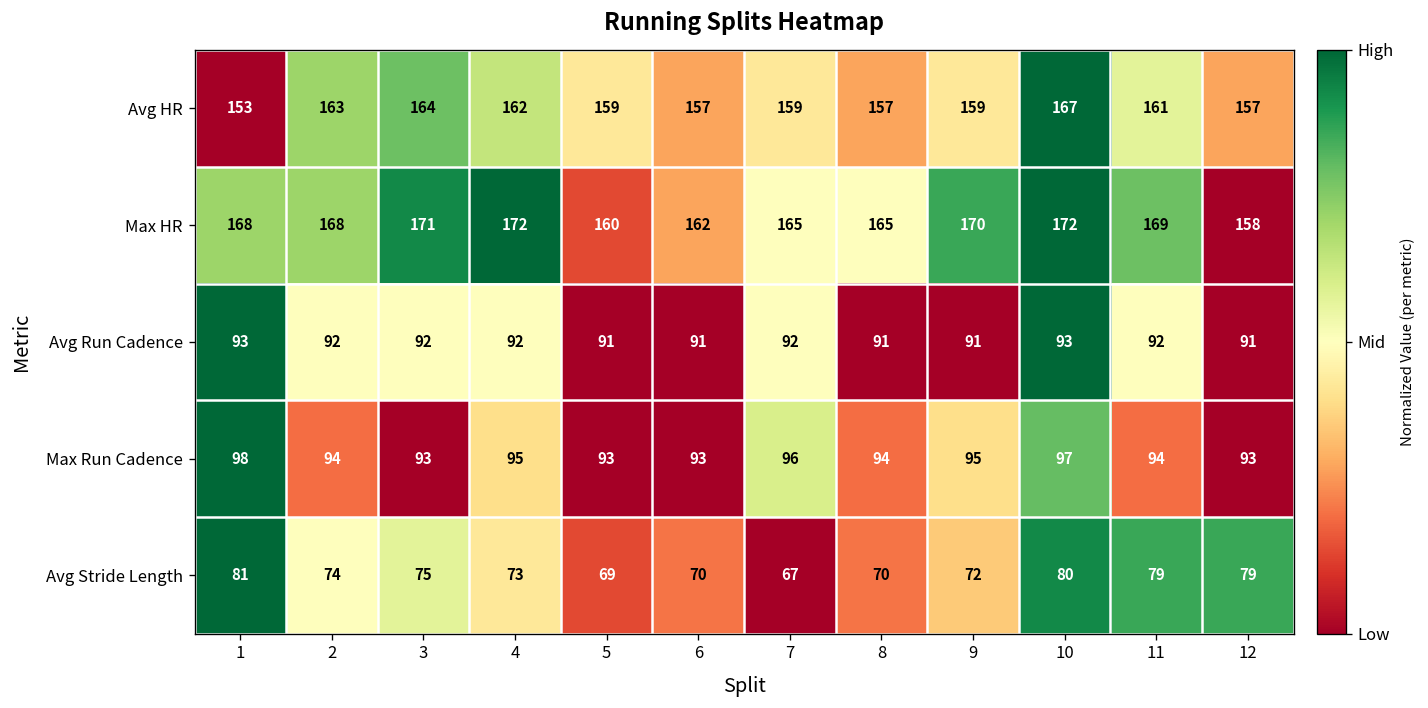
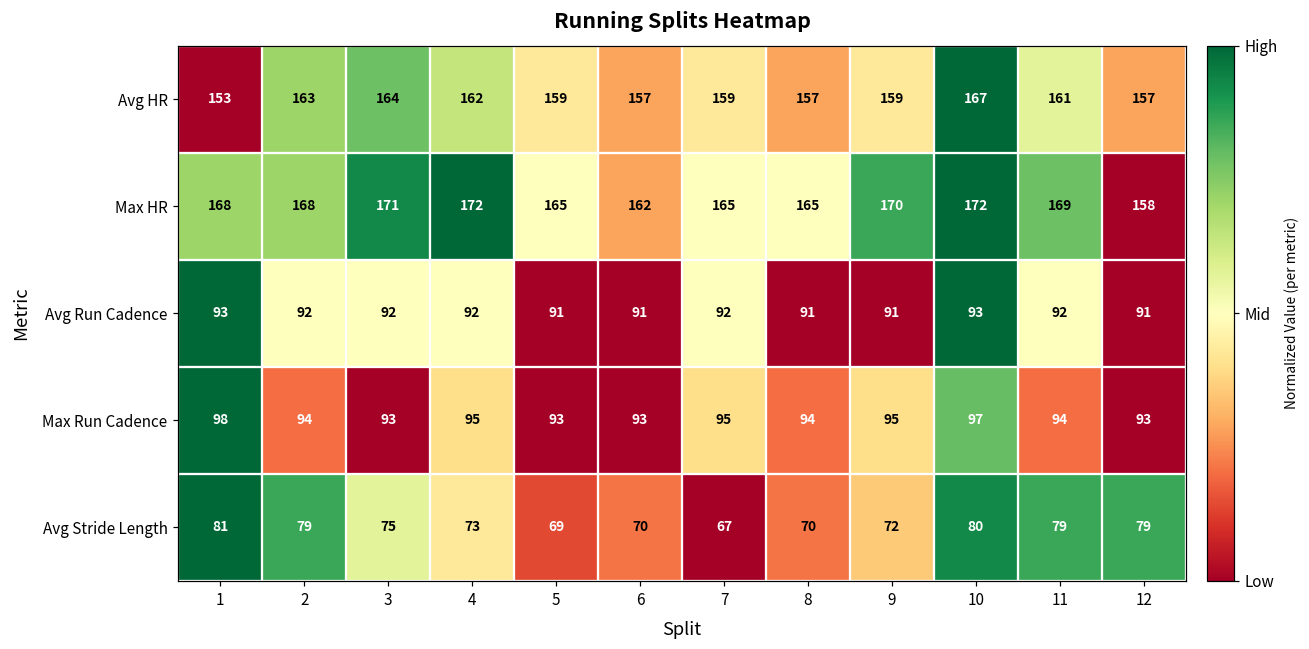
  {
    "Avg HR": {
      "1": 153,
      "2": 163,
      "3": 164,
      "4": 162,
      "5": 159,
      "6": 157,
      "7": 159,
      "8": 157,
      "9": 159,
      "10": 167,
      "11": 161,
      "12": 157
    },
    "Max HR": {
      "1": 168,
      "2": 168,
      "3": 171,
      "4": 172,
-     "5": 160,
+     "5": 165,
      "6": 162,
      "7": 165,
      "8": 165,
      "9": 170,
      "10": 172,
      "11": 169,
      "12": 158
    },
    "Avg Run Cadence": {
      "1": 93,
      "2": 92,
      "3": 92,
      "4": 92,
      "5": 91,
      "6": 91,
      "7": 92,
      "8": 91,
      "9": 91,
      "10": 93,
      "11": 92,
      "12": 91
    },
    "Max Run Cadence": {
      "1": 98,
      "2": 94,
      "3": 93,
      "4": 95,
      "5": 93,
      "6": 93,
-     "7": 96,
+     "7": 95,
      "8": 94,
      "9": 95,
      "10": 97,
      "11": 94,
      "12": 93
    },
    "Avg Stride Length": {
      "1": 81,
-     "2": 74,
+     "2": 79,
      "3": 75,
      "4": 73,
      "5": 69,
      "6": 70,
      "7": 67,
      "8": 70,
      "9": 72,
      "10": 80,
      "11": 79,
      "12": 79
    }
  }
